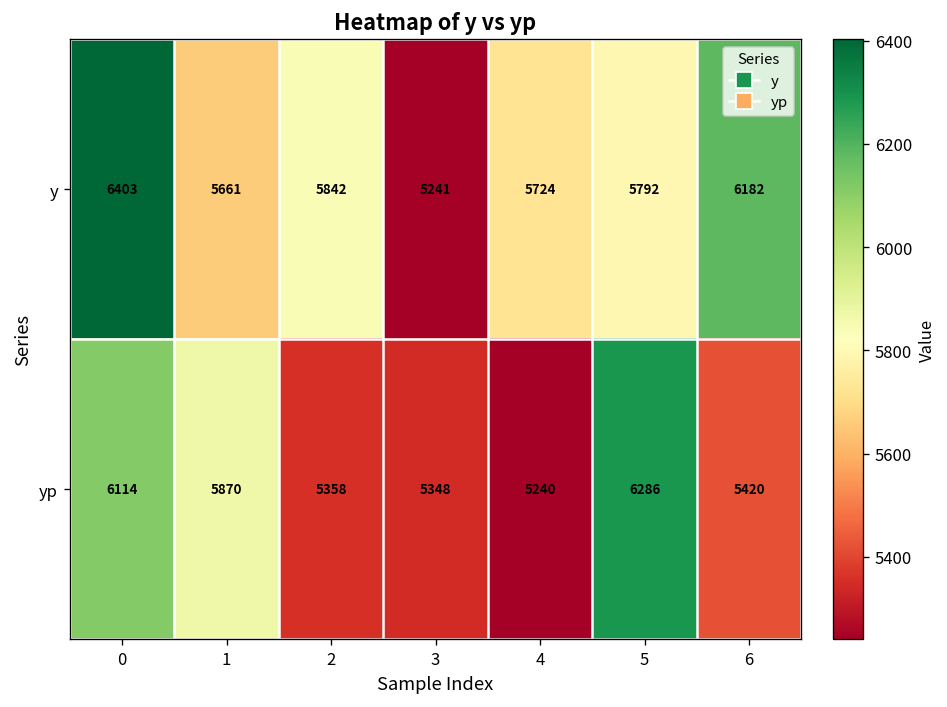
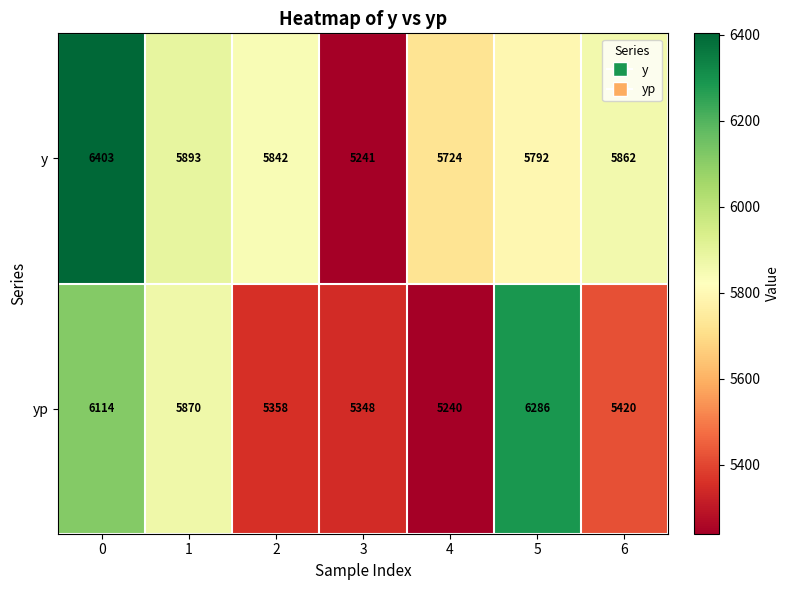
  {
    "y": {
      "0": 6403,
-     "1": 5661,
+     "1": 5893,
      "2": 5842,
      "3": 5241,
      "4": 5724,
      "5": 5792,
-     "6": 6182
+     "6": 5862
    },
    "yp": {
      "0": 6114,
      "1": 5870,
      "2": 5358,
      "3": 5348,
      "4": 5240,
      "5": 6286,
      "6": 5420
    }
  }
